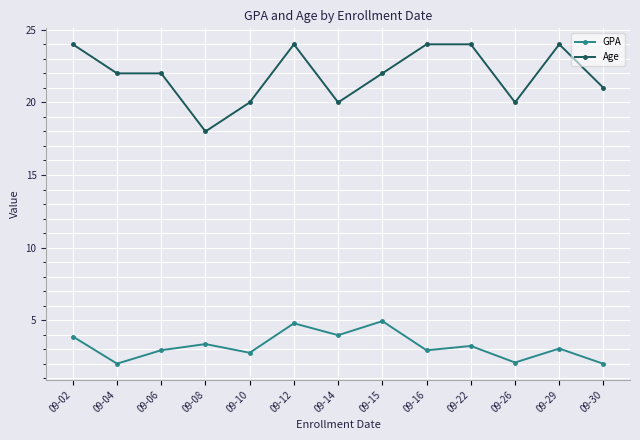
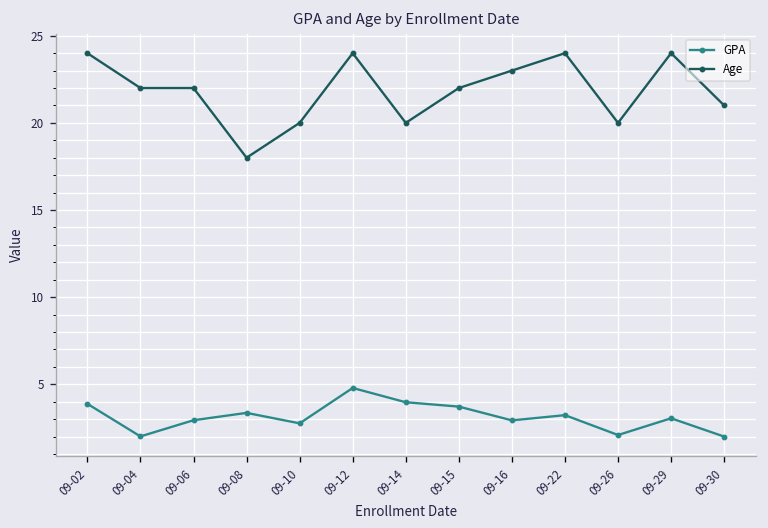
  {
    "GPA": {
      "09-02": 3.9,
      "09-04": 2.0,
      "09-06": 2.9,
      "09-08": 3.4,
      "09-10": 2.8,
      "09-12": 4.8,
      "09-14": 4.0,
-     "09-15": 4.9,
+     "09-15": 3.7,
      "09-16": 2.9,
      "09-22": 3.2,
      "09-26": 2.1,
      "09-29": 3.1,
      "09-30": 2.0
    },
    "Age": {
      "09-02": 24,
      "09-04": 22,
      "09-06": 22,
      "09-08": 18,
      "09-10": 20,
      "09-12": 24,
      "09-14": 20,
      "09-15": 22,
-     "09-16": 24,
+     "09-16": 23,
      "09-22": 24,
      "09-26": 20,
      "09-29": 24,
      "09-30": 21
    }
  }
